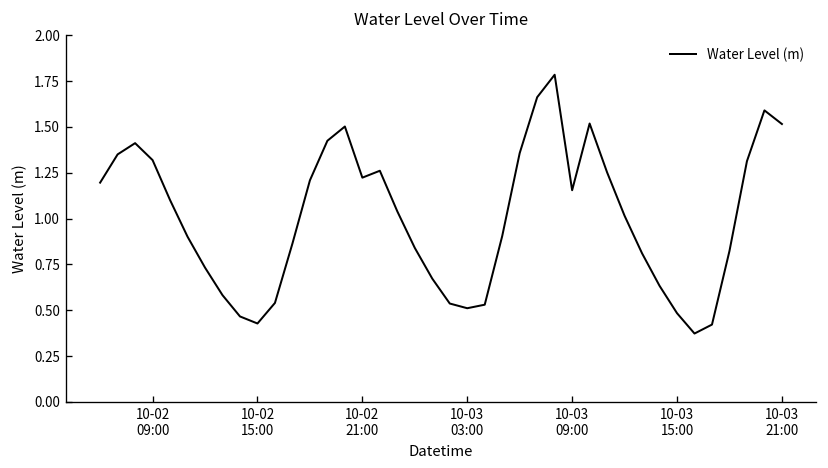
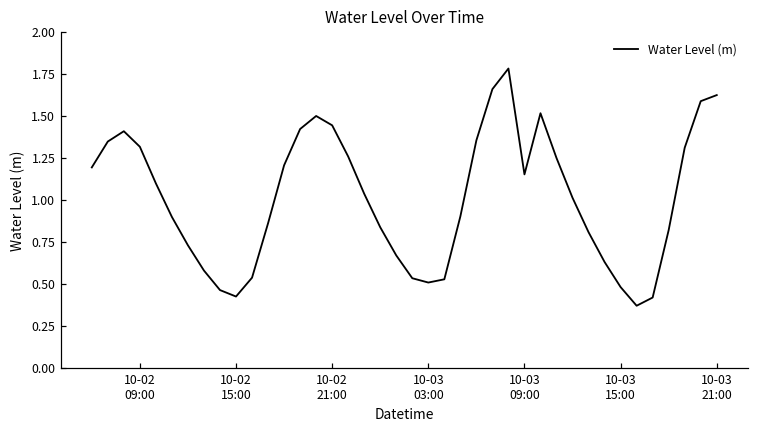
  {
    "10-02 09:00": 1.32,
    "10-02 15:00": 0.43,
-   "10-02 21:00": 1.22,
+   "10-02 21:00": 1.45,
    "10-03 03:00": 0.51,
    "10-03 09:00": 1.15,
    "10-03 15:00": 0.48,
-   "10-03 21:00": 1.52
+   "10-03 21:00": 1.63
  }
